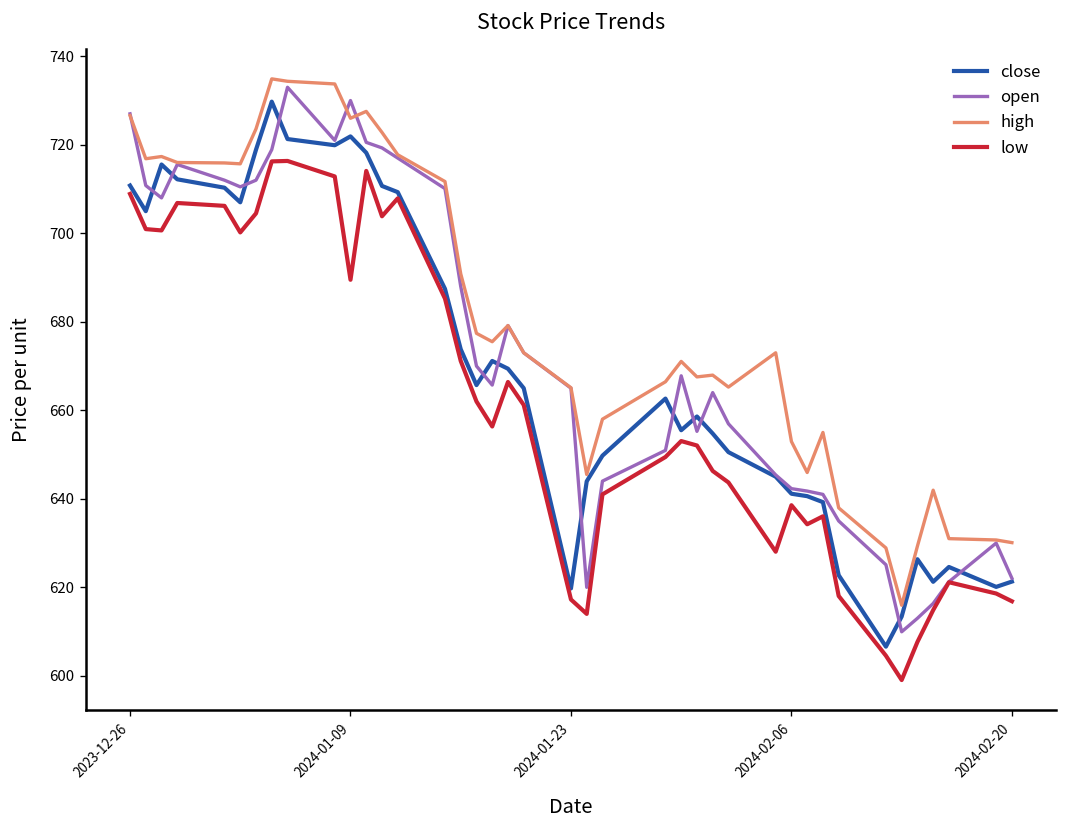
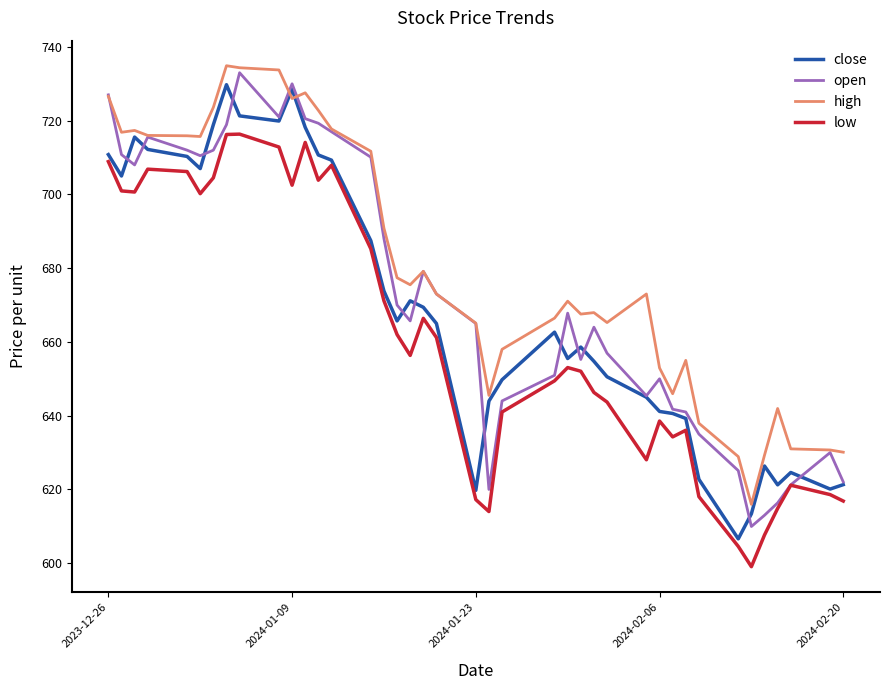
  {
    "close": {
      "2023-12-26": 711,
-     "2024-01-09": 722,
+     "2024-01-09": 729,
      "2024-01-23": 620,
      "2024-02-06": 641,
      "2024-02-20": 621
    },
    "open": {
      "2024-01-09": 730,
-     "2024-02-06": 642,
+     "2024-02-06": 650,
      "2024-02-20": 622
    },
    "high": {
      "2024-01-09": 726,
      "2024-02-06": 653,
      "2024-02-20": 630
    },
    "low": {
      "2023-12-26": 709,
-     "2024-01-09": 690,
+     "2024-01-09": 703,
      "2024-01-23": 617,
      "2024-02-06": 639,
      "2024-02-20": 617
    }
  }
